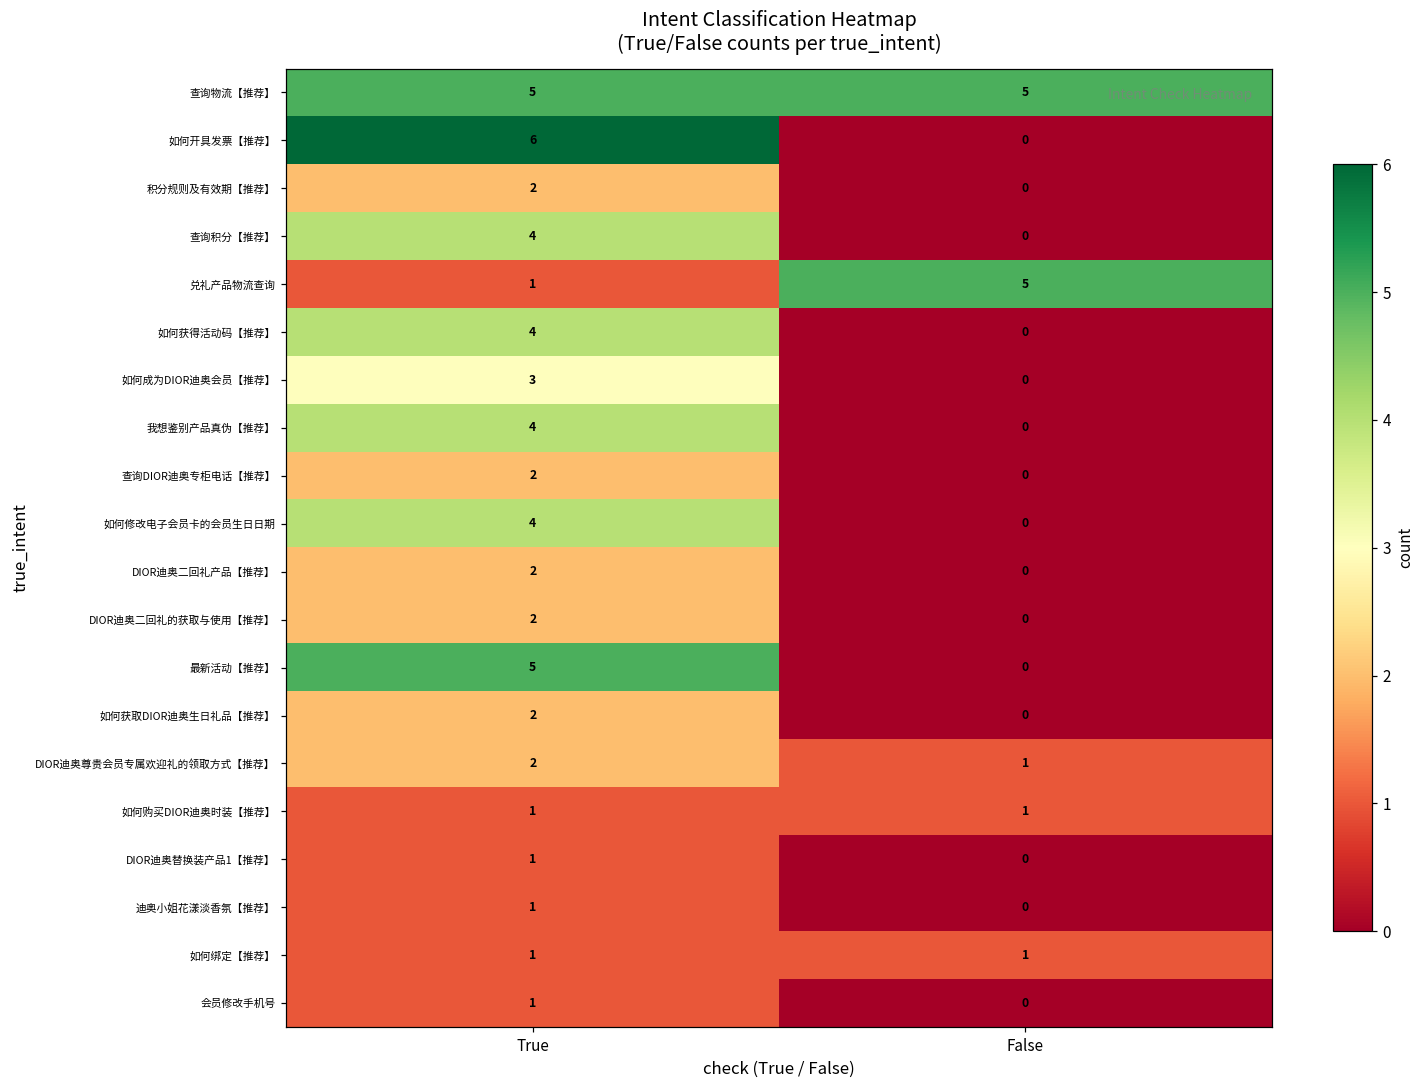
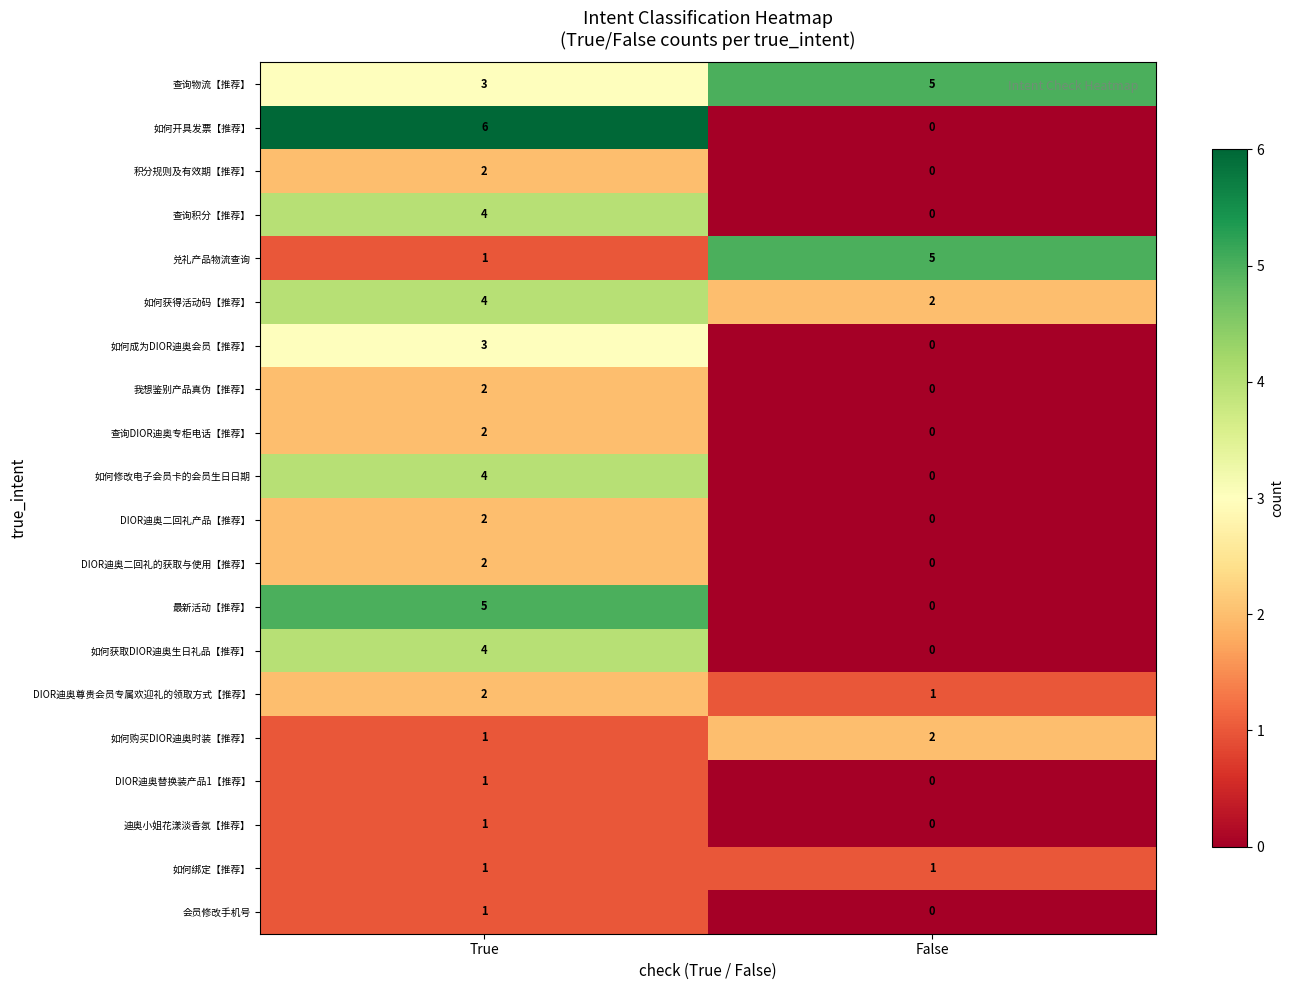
  {
    "查询物流【推荐】": {
-     "True": 5,
+     "True": 3,
      "False": 5
    },
    "如何开具发票【推荐】": {
      "True": 6,
      "False": 0
    },
    "积分规则及有效期【推荐】": {
      "True": 2,
      "False": 0
    },
    "查询积分【推荐】": {
      "True": 4,
      "False": 0
    },
    "兑礼产品物流查询": {
      "True": 1,
      "False": 5
    },
    "如何获得活动码【推荐】": {
      "True": 4,
-     "False": 0
+     "False": 2
    },
    "如何成为DIOR迪奥会员【推荐】": {
      "True": 3,
      "False": 0
    },
    "我想鉴别产品真伪【推荐】": {
-     "True": 4,
+     "True": 2,
      "False": 0
    },
    "查询DIOR迪奥专柜电话【推荐】": {
      "True": 2,
      "False": 0
    },
    "如何修改电子会员卡的会员生日日期": {
      "True": 4,
      "False": 0
    },
    "DIOR迪奥二回礼产品【推荐】": {
      "True": 2,
      "False": 0
    },
    "DIOR迪奥二回礼的获取与使用【推荐】": {
      "True": 2,
      "False": 0
    },
    "最新活动【推荐】": {
      "True": 5,
      "False": 0
    },
    "如何获取DIOR迪奥生日礼品【推荐】": {
-     "True": 2,
+     "True": 4,
      "False": 0
    },
    "DIOR迪奥尊贵会员专属欢迎礼的领取方式【推荐】": {
      "True": 2,
      "False": 1
    },
    "如何购买DIOR迪奥时装【推荐】": {
      "True": 1,
-     "False": 1
+     "False": 2
    },
    "DIOR迪奥替换装产品1【推荐】": {
      "True": 1,
      "False": 0
    },
    "迪奥小姐花漾淡香氛【推荐】": {
      "True": 1,
      "False": 0
    },
    "如何绑定【推荐】": {
      "True": 1,
      "False": 1
    },
    "会员修改手机号": {
      "True": 1,
      "False": 0
    }
  }
